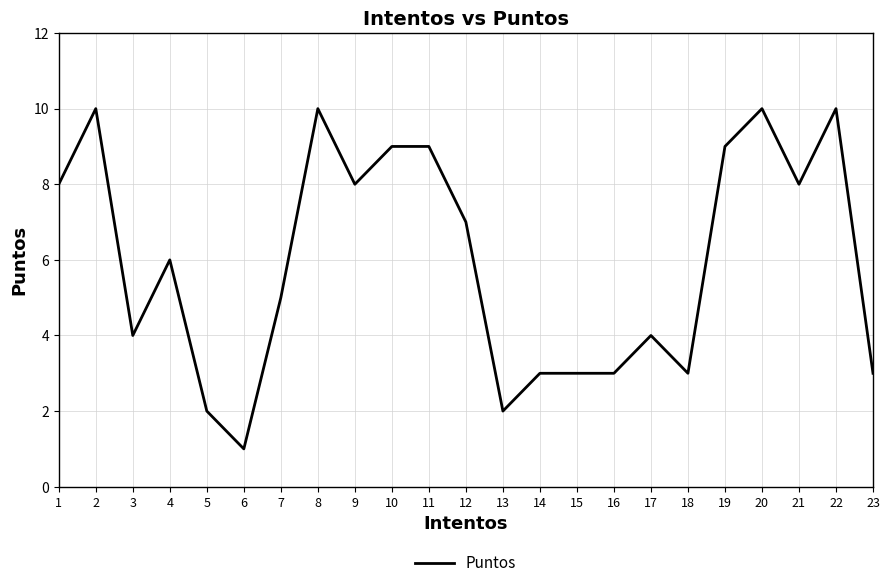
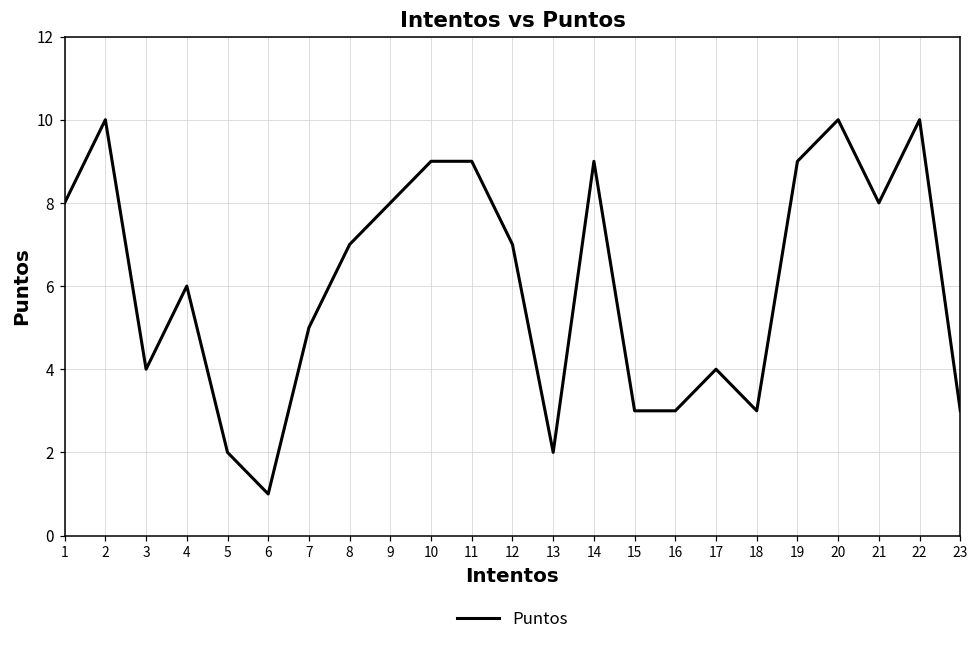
  {
    "1": 8,
    "2": 10,
    "3": 4,
    "4": 6,
    "5": 2,
    "6": 1,
    "7": 5,
-   "8": 10,
+   "8": 7,
    "9": 8,
    "10": 9,
    "11": 9,
    "12": 7,
    "13": 2,
-   "14": 3,
+   "14": 9,
    "15": 3,
    "16": 3,
    "17": 4,
    "18": 3,
    "19": 9,
    "20": 10,
    "21": 8,
    "22": 10,
    "23": 3
  }
